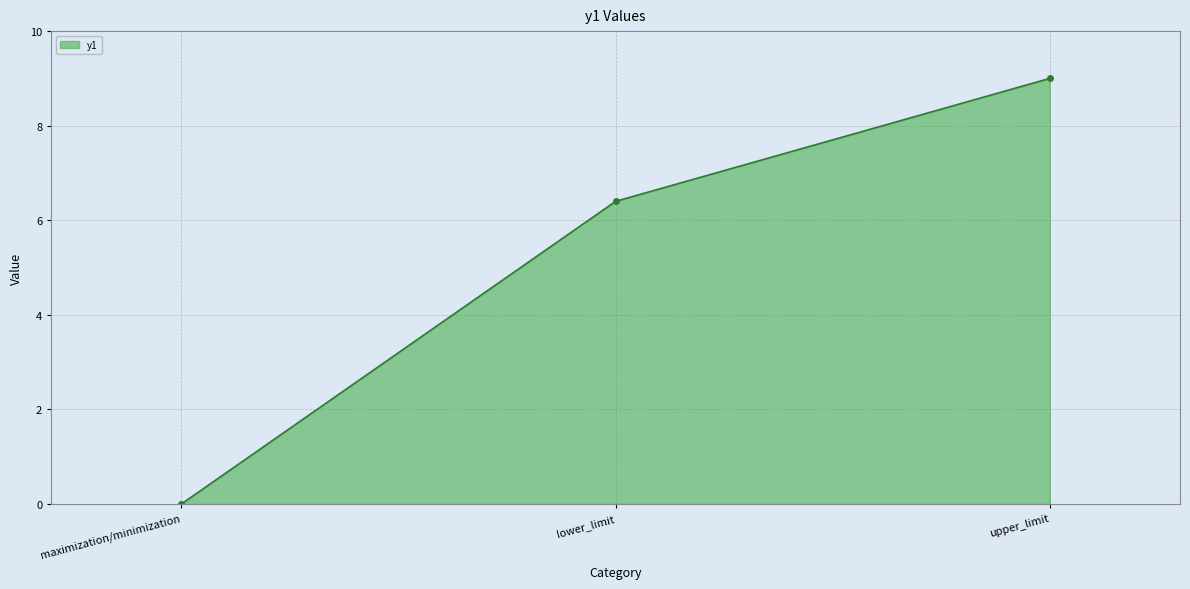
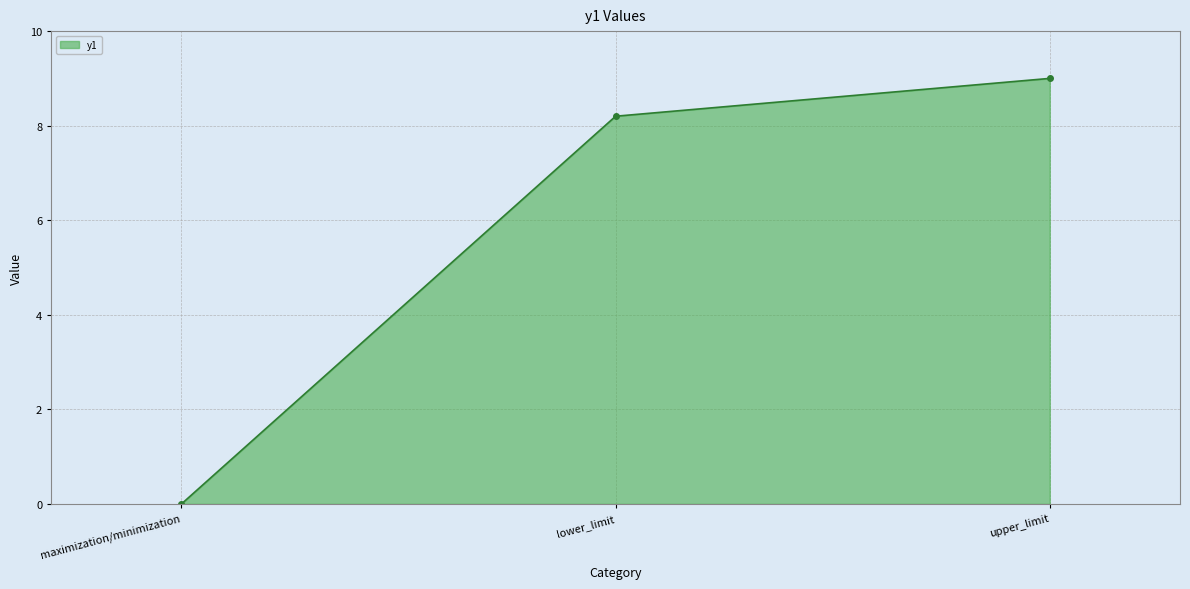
  {
    "maximization/minimization": 0.0,
-   "lower_limit": 6.4,
+   "lower_limit": 8.2,
    "upper_limit": 9.0
  }
